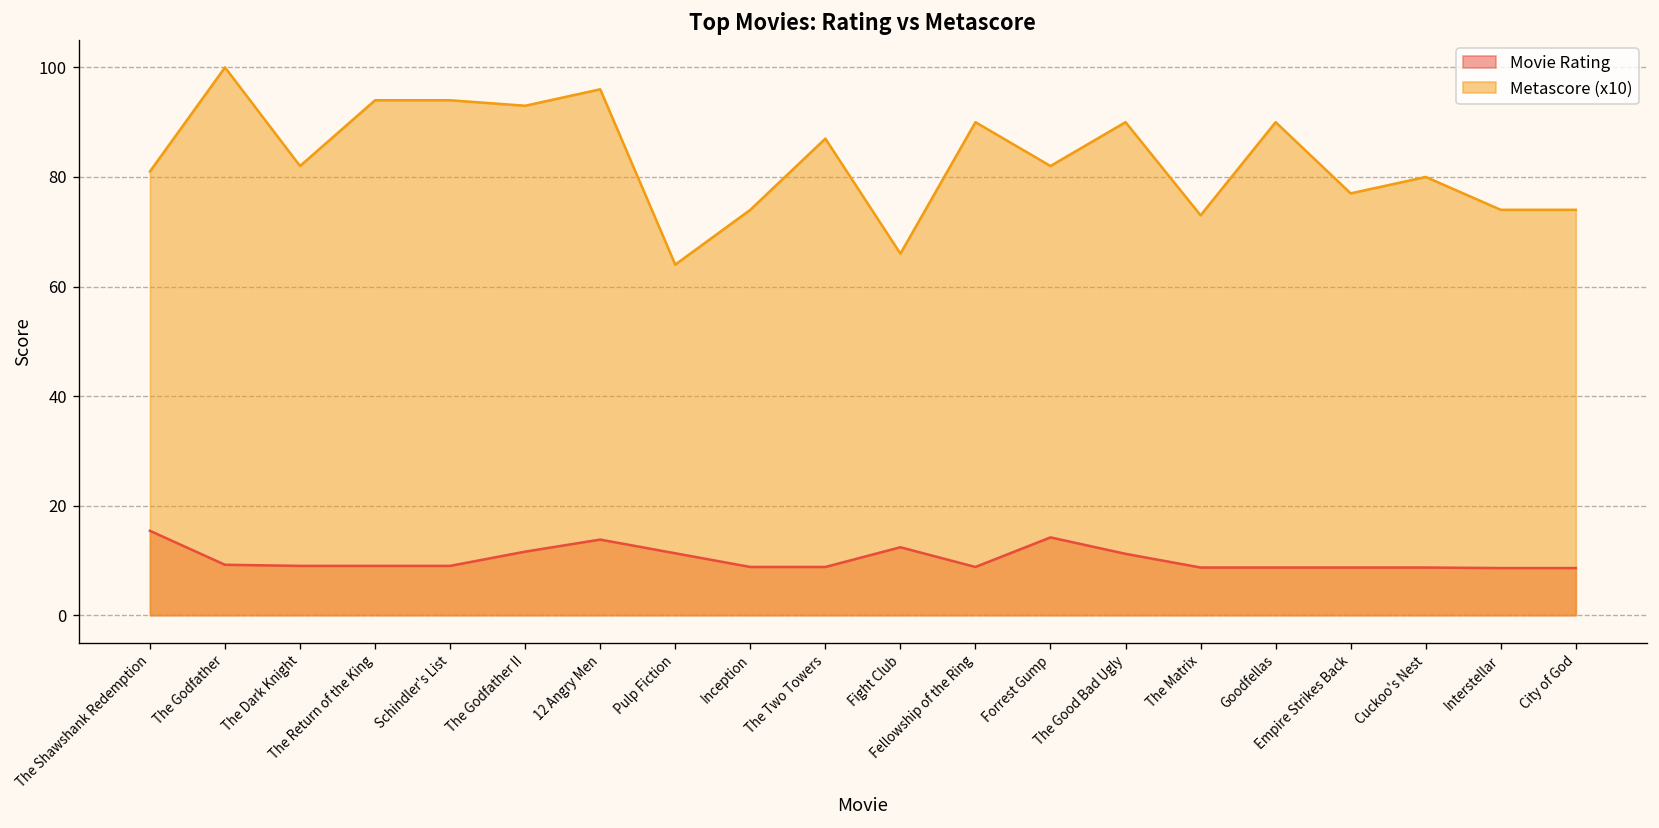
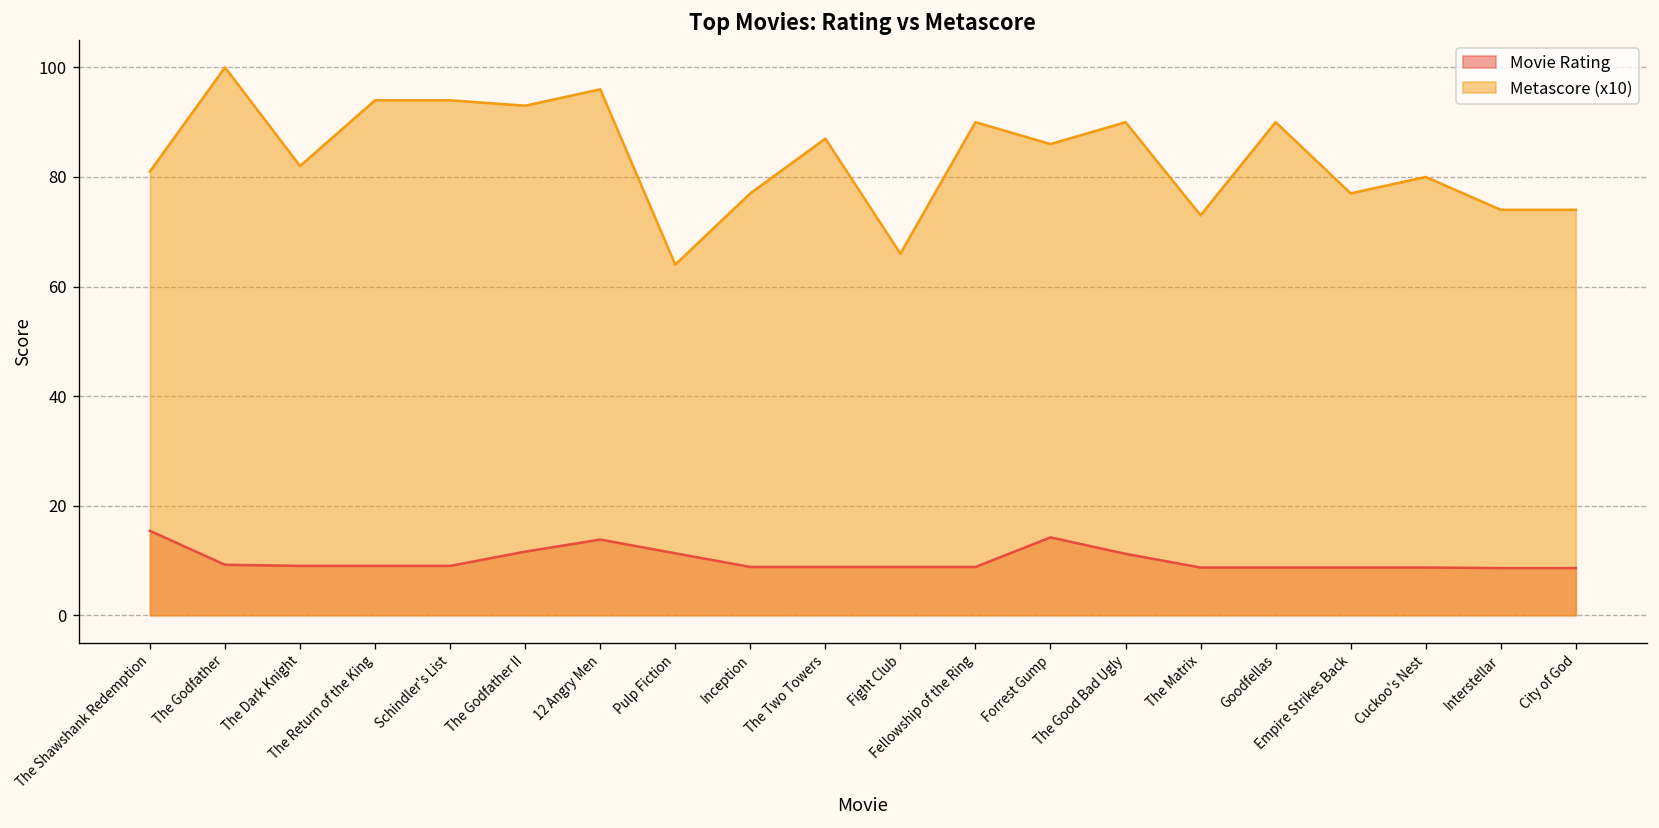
  {
    "Movie Rating": {
      "The Shawshank Redemption": 15,
      "The Godfather": 9,
      "The Dark Knight": 9,
      "The Return of the King": 9,
      "Schindler's List": 9,
      "The Godfather II": 12,
      "12 Angry Men": 14,
      "Pulp Fiction": 11,
      "Inception": 9,
      "The Two Towers": 9,
-     "Fight Club": 12,
+     "Fight Club": 9,
      "Fellowship of the Ring": 9,
      "Forrest Gump": 14,
      "The Good Bad Ugly": 11,
      "The Matrix": 9,
      "Goodfellas": 9,
      "Empire Strikes Back": 9,
      "Cuckoo's Nest": 9,
      "Interstellar": 9,
      "City of God": 9
    },
    "Metascore (x10)": {
      "The Shawshank Redemption": 81,
      "The Godfather": 100,
      "The Dark Knight": 82,
      "The Return of the King": 94,
      "Schindler's List": 94,
      "The Godfather II": 93,
      "12 Angry Men": 96,
      "Pulp Fiction": 64,
-     "Inception": 74,
+     "Inception": 77,
      "The Two Towers": 87,
      "Fight Club": 66,
      "Fellowship of the Ring": 90,
-     "Forrest Gump": 82,
+     "Forrest Gump": 86,
      "The Good Bad Ugly": 90,
      "The Matrix": 73,
      "Goodfellas": 90,
      "Empire Strikes Back": 77,
      "Cuckoo's Nest": 80,
      "Interstellar": 74,
      "City of God": 74
    }
  }
